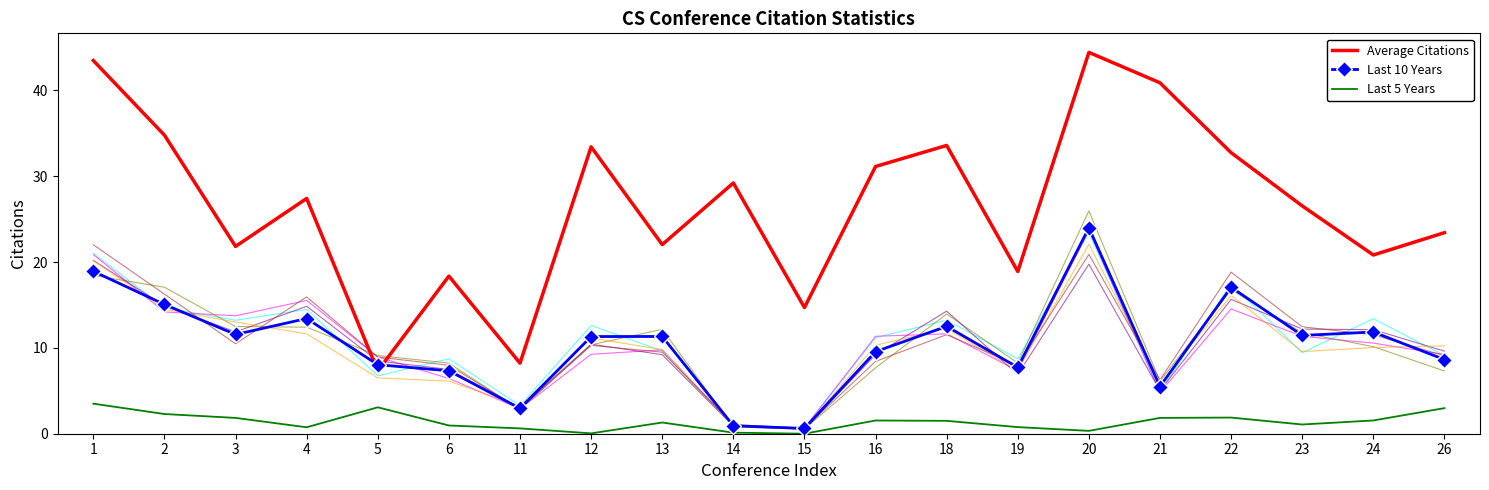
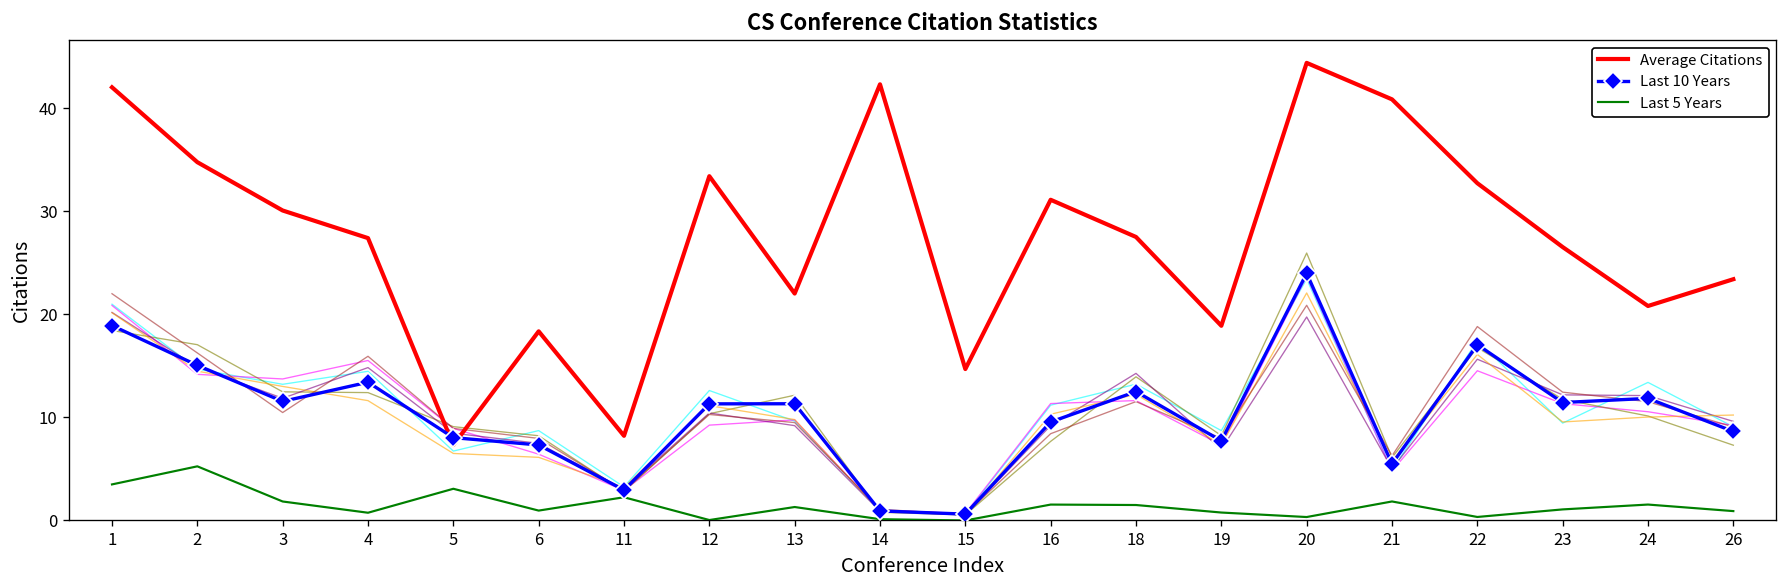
  {
    "Average Citations": {
-     "1": 43,
+     "1": 42,
      "2": 35,
-     "3": 22,
+     "3": 30,
      "4": 27,
      "5": 7,
      "6": 18,
      "11": 8,
      "12": 33,
      "13": 22,
-     "14": 29,
+     "14": 42,
      "15": 15,
      "16": 31,
-     "18": 34,
+     "18": 28,
      "19": 19,
      "20": 44,
      "21": 41,
      "22": 33,
      "23": 27,
      "24": 21,
      "26": 23
    },
    "Last 10 Years": {
      "1": 19,
      "3": 12,
      "4": 13,
      "5": 8,
      "13": 11,
      "16": 10,
      "26": 9
    },
    "Last 5 Years": {
      "1": 4,
-     "2": 2,
+     "2": 5,
      "3": 2,
      "4": 1,
      "5": 3,
      "6": 1,
-     "11": 1,
+     "11": 2,
      "12": 0,
      "13": 1,
      "14": 0,
      "15": 0,
      "16": 2,
      "18": 2,
      "19": 1,
      "20": 0,
      "21": 2,
-     "22": 2,
+     "22": 0,
      "23": 1,
      "24": 2,
-     "26": 3
+     "26": 1
    }
  }
